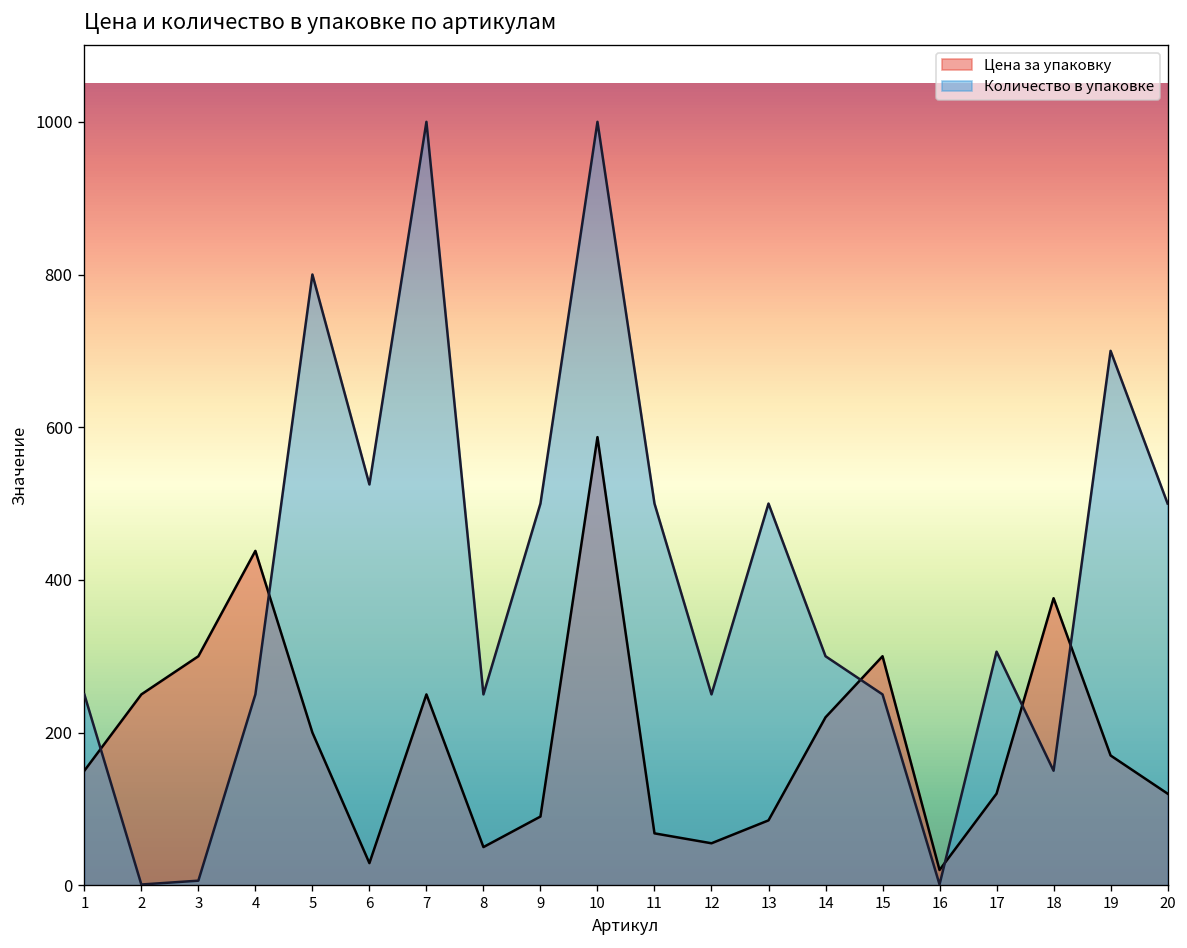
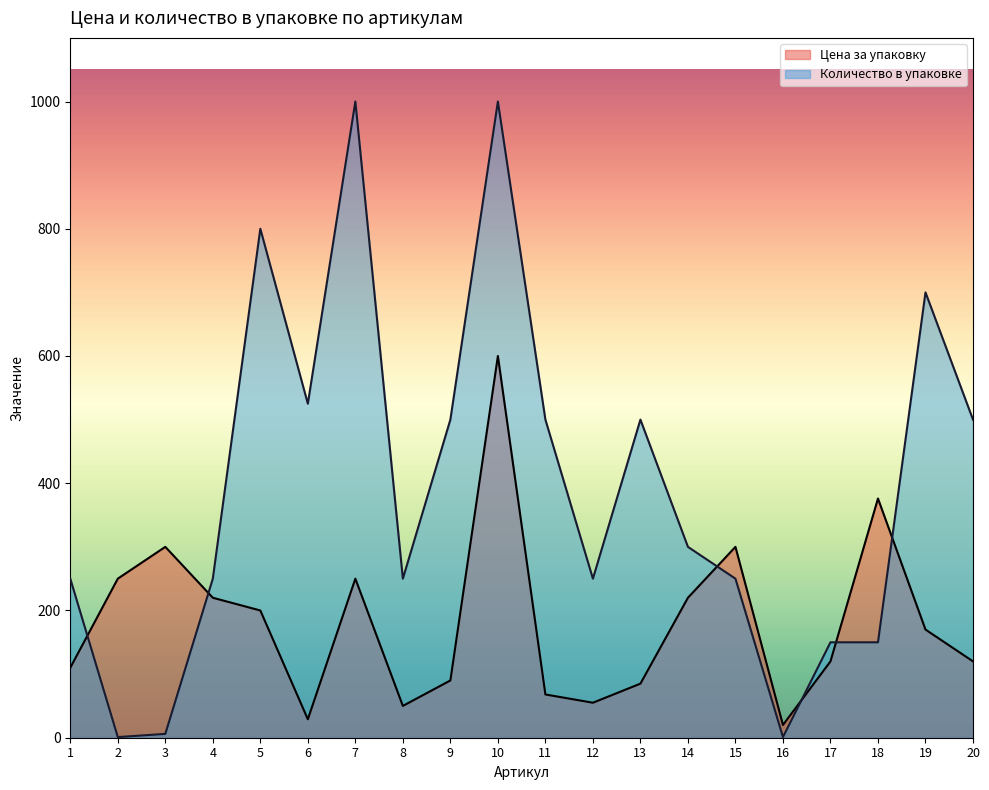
  {
    "Цена за упаковку": {
-     "1": 150,
+     "1": 110,
      "2": 250,
      "3": 300,
-     "4": 440,
+     "4": 220,
      "5": 200,
      "6": 30,
      "7": 250,
      "8": 50,
      "9": 90,
-     "10": 590,
+     "10": 600,
      "11": 70,
      "12": 60,
      "13": 90,
      "14": 220,
      "15": 300,
      "16": 20,
      "17": 120,
      "18": 380,
      "19": 170,
      "20": 120
    },
    "Количество в упаковке": {
      "1": 250,
      "2": 0,
      "3": 10,
      "4": 250,
      "5": 800,
      "6": 530,
      "7": 1000,
      "8": 250,
      "9": 500,
      "10": 1000,
      "11": 500,
      "12": 250,
      "13": 500,
      "14": 300,
      "15": 250,
      "16": 0,
-     "17": 310,
+     "17": 150,
      "18": 150,
      "19": 700,
      "20": 500
    }
  }
